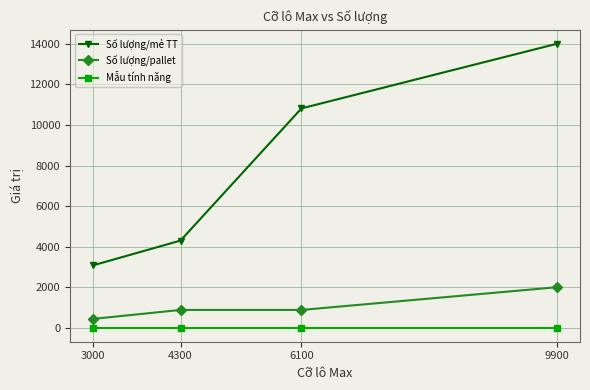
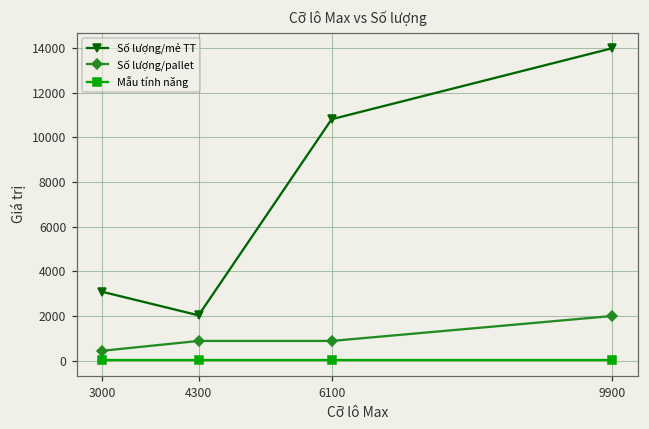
  {
    "Số lượng/mẻ TT": {
      "3000": 3100,
-     "4300": 4300,
+     "4300": 2000,
      "6100": 10800,
      "9900": 14000
    }
  }
